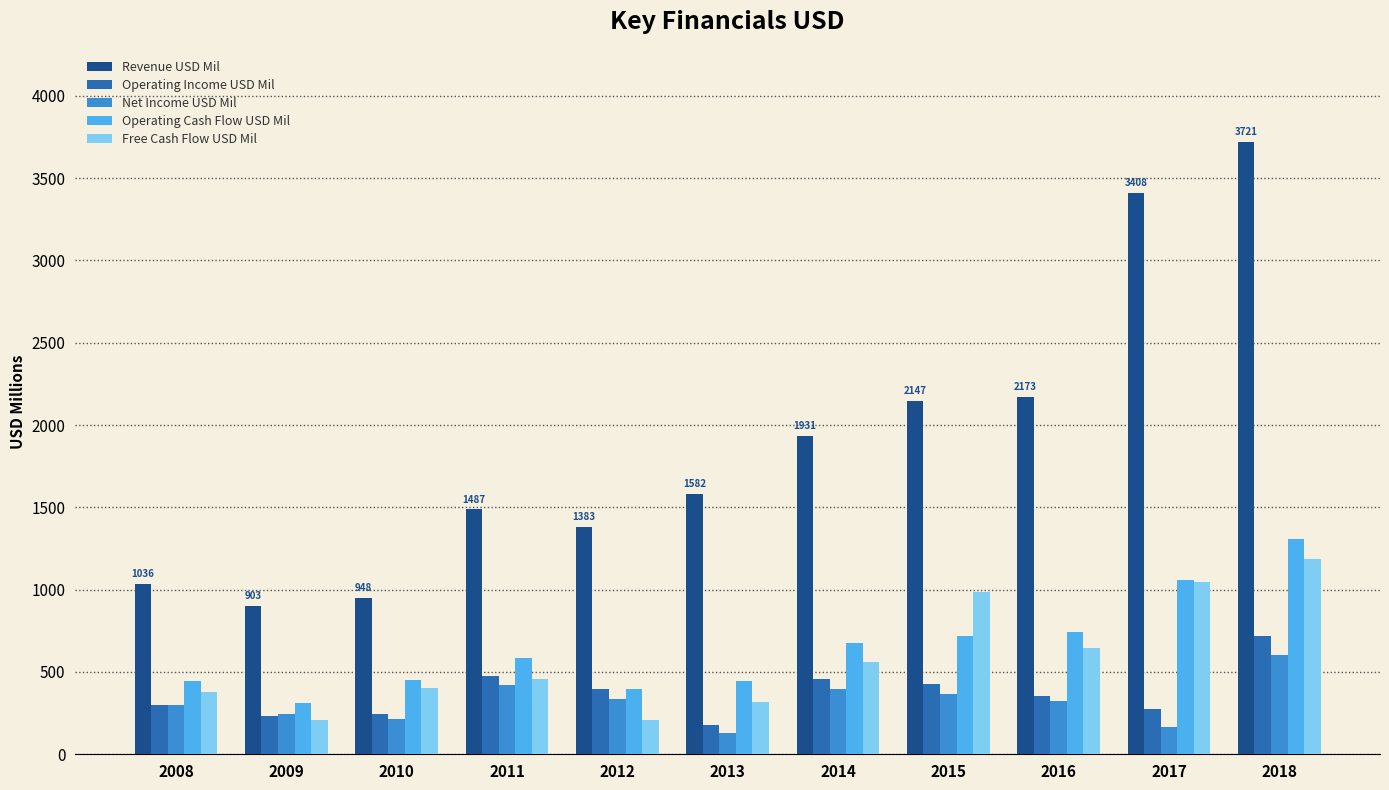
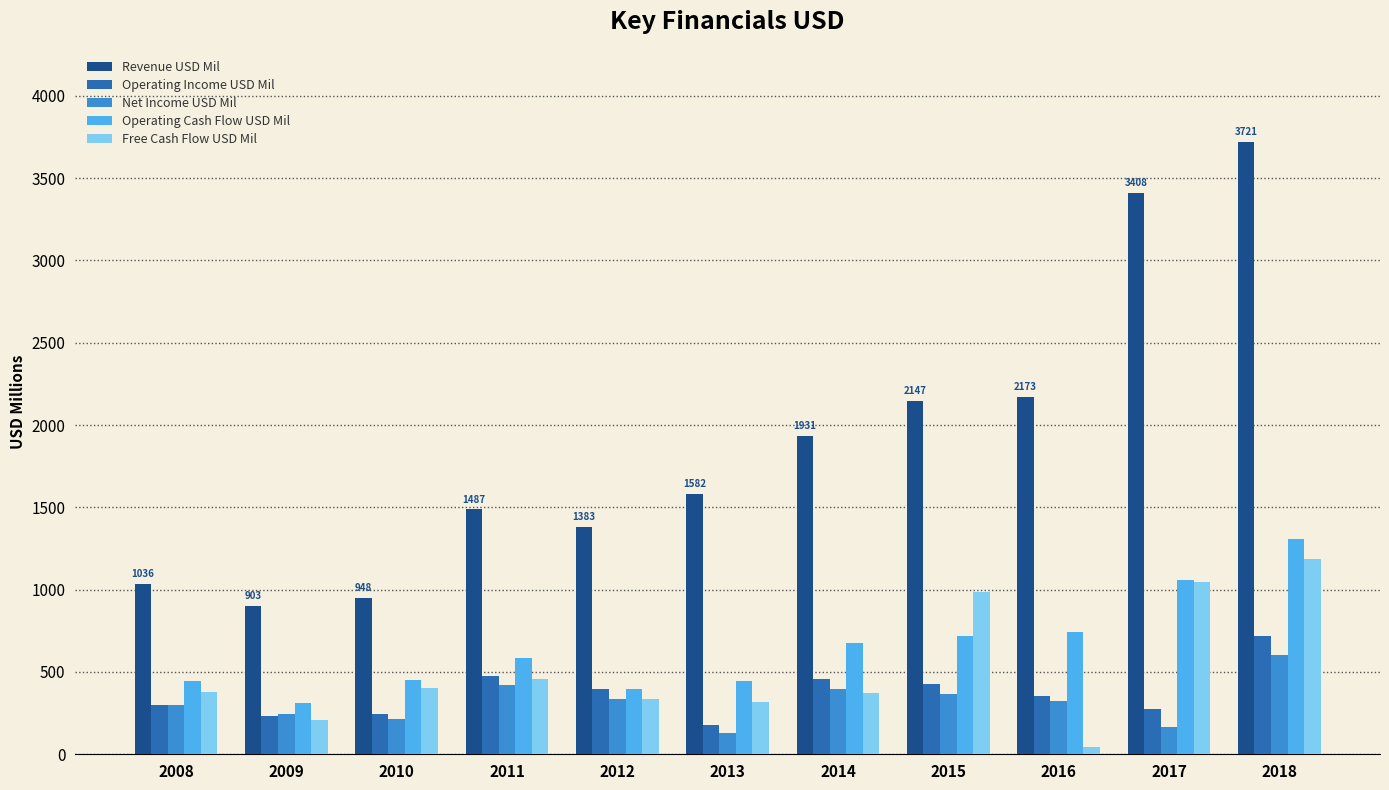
  {
    "Free Cash Flow USD Mil": {
      "2008": 380,
      "2009": 210,
      "2010": 400,
      "2011": 460,
-     "2012": 210,
+     "2012": 330,
      "2013": 320,
-     "2014": 560,
+     "2014": 370,
      "2015": 990,
-     "2016": 650,
+     "2016": 50,
      "2017": 1050,
      "2018": 1190
    }
  }
